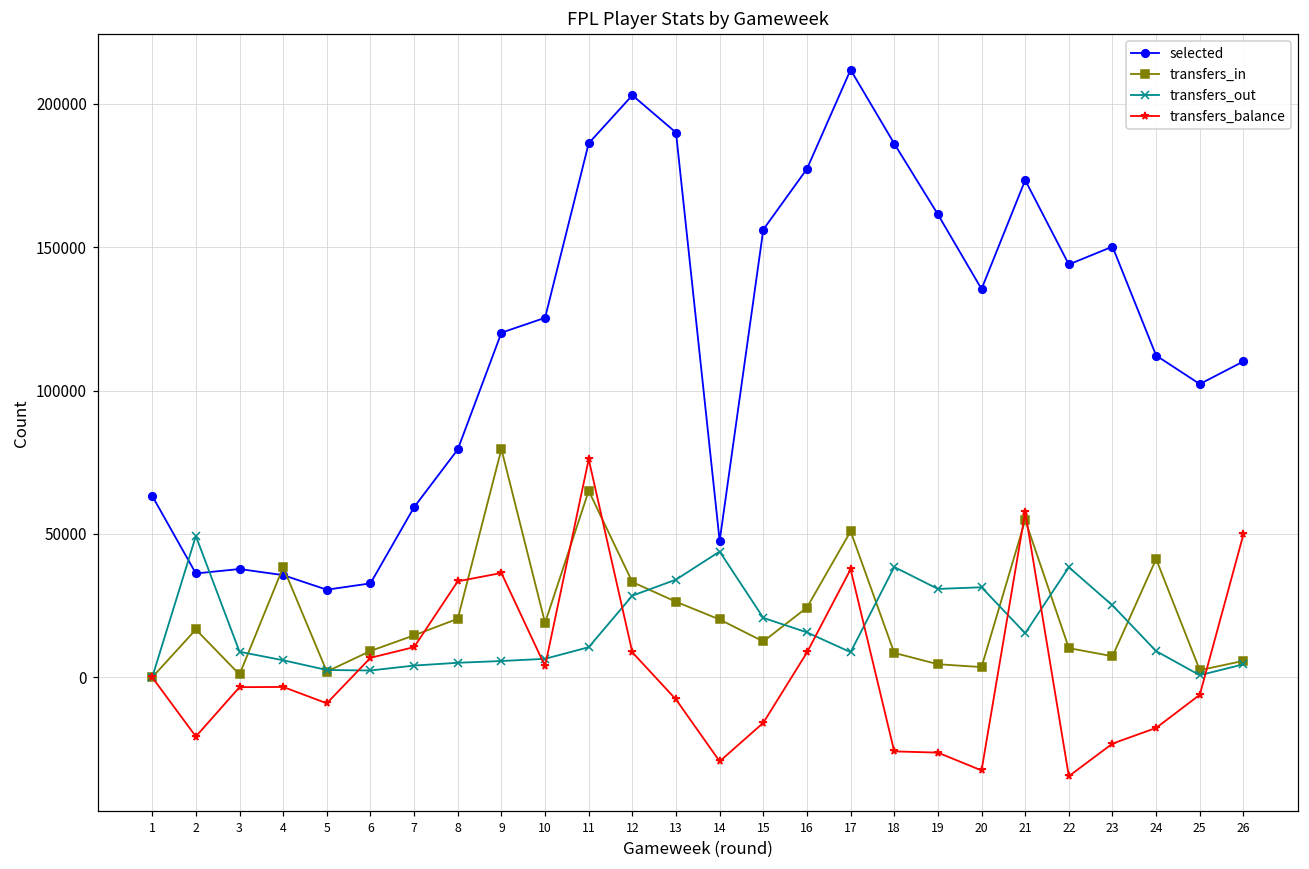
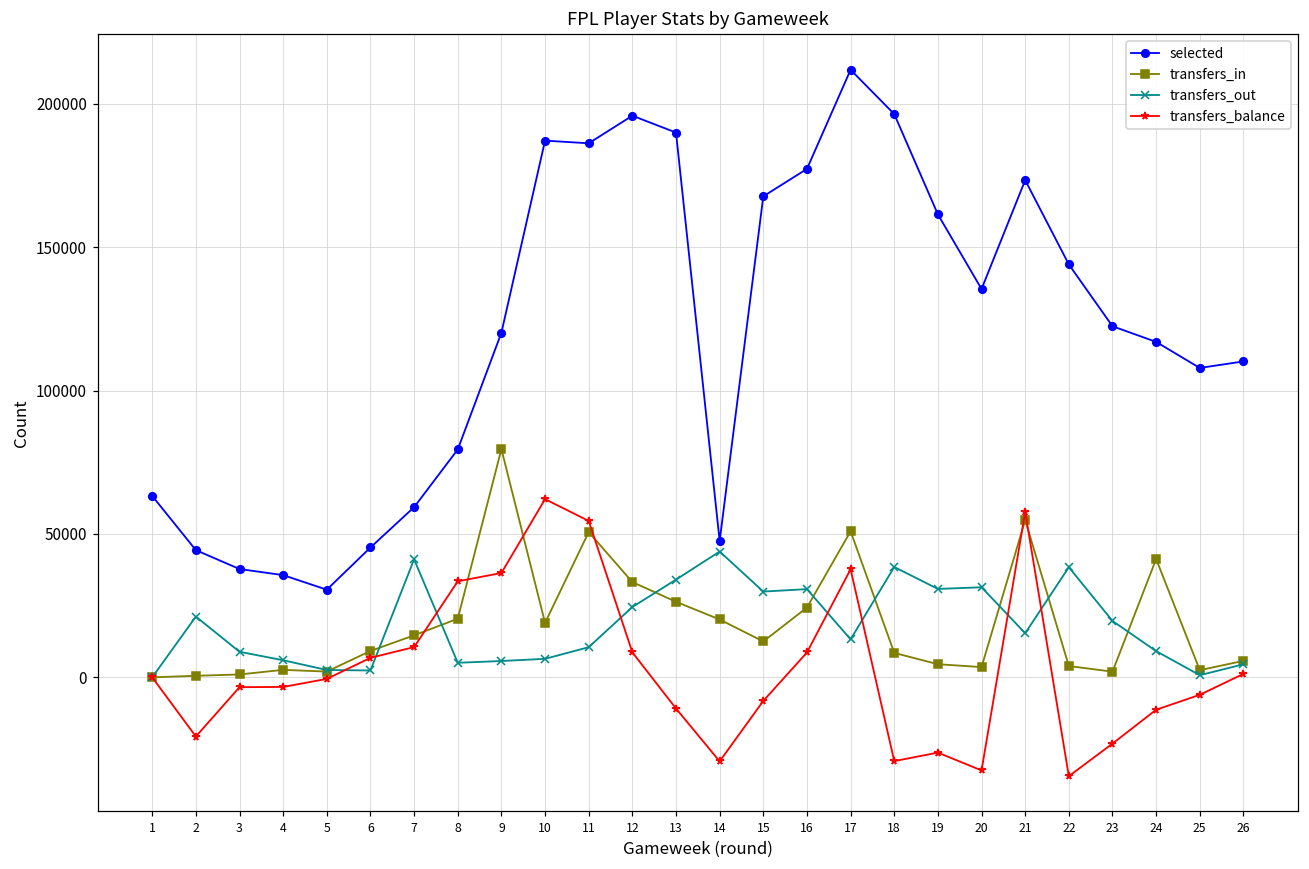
  {
    "selected": {
      "1": 63000,
-     "2": 36000,
+     "2": 44000,
      "3": 38000,
      "4": 36000,
      "5": 31000,
-     "6": 33000,
+     "6": 45000,
      "7": 59000,
      "8": 79000,
      "9": 120000,
-     "10": 125000,
+     "10": 187000,
      "11": 186000,
-     "12": 203000,
+     "12": 196000,
      "13": 190000,
      "14": 48000,
-     "15": 156000,
+     "15": 168000,
      "16": 177000,
      "17": 212000,
-     "18": 186000,
+     "18": 196000,
      "19": 161000,
      "20": 135000,
      "21": 173000,
      "22": 144000,
-     "23": 150000,
-     "24": 112000,
-     "25": 102000,
+     "23": 122000,
+     "24": 117000,
+     "25": 108000,
      "26": 110000
    },
    "transfers_in": {
-     "2": 17000,
+     "2": 1000,
      "3": 1000,
-     "4": 38000,
+     "4": 3000,
      "6": 9000,
      "7": 15000,
      "8": 20000,
      "9": 80000,
      "10": 19000,
-     "11": 65000,
+     "11": 51000,
      "12": 33000,
      "13": 26000,
      "14": 20000,
      "15": 13000,
      "16": 24000,
      "17": 51000,
      "18": 9000,
      "19": 5000,
      "20": 4000,
      "21": 55000,
-     "22": 10000,
-     "23": 7000,
+     "22": 4000,
+     "23": 2000,
      "24": 41000,
      "25": 2000,
      "26": 6000
    },
    "transfers_out": {
-     "2": 49000,
+     "2": 21000,
      "3": 9000,
      "4": 6000,
      "6": 2000,
-     "7": 4000,
+     "7": 41000,
      "8": 5000,
      "9": 6000,
      "10": 6000,
      "11": 11000,
-     "12": 28000,
+     "12": 25000,
      "13": 34000,
      "14": 44000,
-     "15": 21000,
-     "16": 16000,
-     "17": 9000,
+     "15": 30000,
+     "16": 31000,
+     "17": 13000,
      "18": 38000,
      "19": 31000,
      "20": 31000,
      "21": 15000,
      "22": 38000,
-     "23": 25000,
+     "23": 20000,
      "24": 9000,
      "25": 1000,
      "26": 5000
    },
    "transfers_balance": {
      "2": -21000,
      "3": -3000,
      "4": -3000,
-     "5": -9000,
+     "5": -1000,
      "6": 7000,
      "7": 11000,
      "8": 33000,
      "9": 36000,
-     "10": 4000,
-     "11": 76000,
+     "10": 62000,
+     "11": 55000,
      "12": 9000,
-     "13": -8000,
+     "13": -11000,
      "14": -29000,
-     "15": -16000,
+     "15": -8000,
      "16": 9000,
      "17": 38000,
-     "18": -26000,
+     "18": -29000,
      "19": -26000,
      "20": -32000,
      "21": 58000,
      "22": -34000,
      "23": -23000,
-     "24": -18000,
+     "24": -11000,
      "25": -6000,
-     "26": 50000
+     "26": 1000
    }
  }
